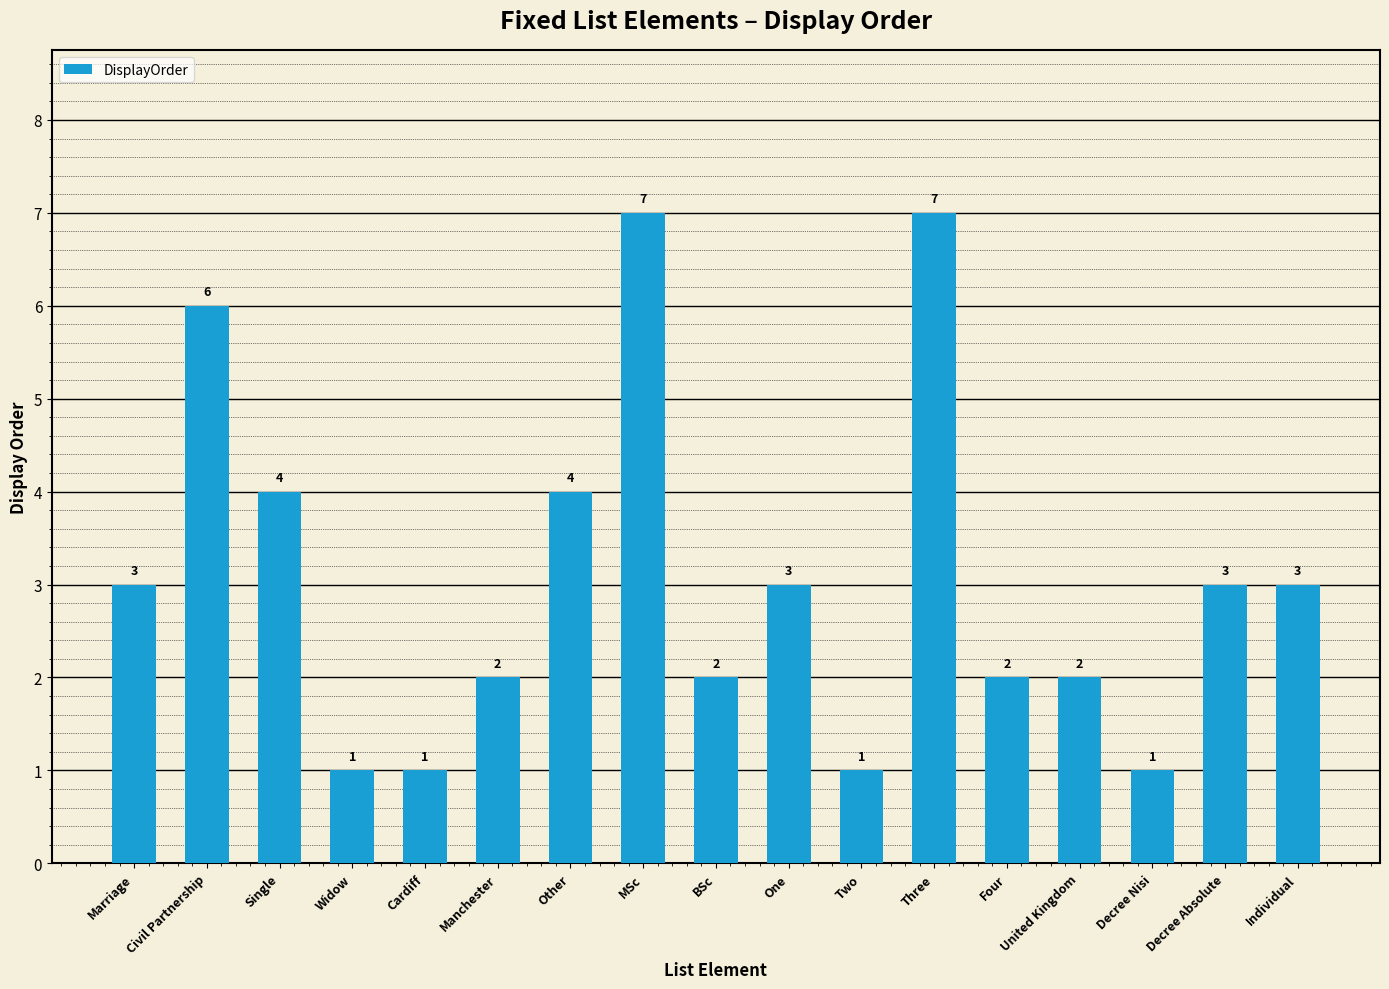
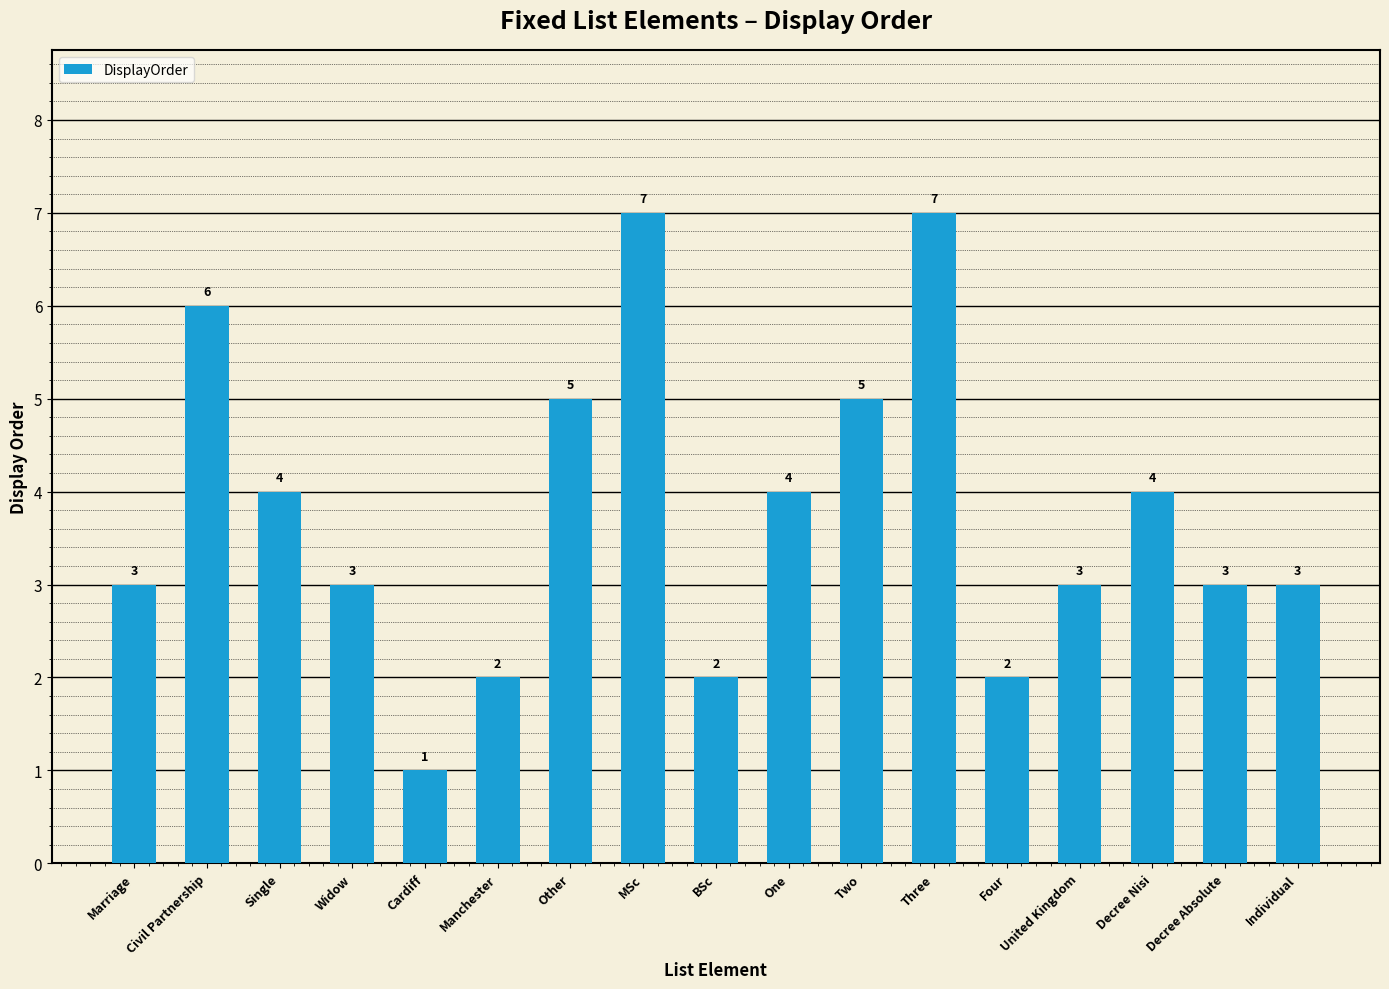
  {
    "Marriage": 3,
    "Civil Partnership": 6,
    "Single": 4,
-   "Widow": 1,
+   "Widow": 3,
    "Cardiff": 1,
    "Manchester": 2,
-   "Other": 4,
+   "Other": 5,
    "MSc": 7,
    "BSc": 2,
-   "One": 3,
-   "Two": 1,
+   "One": 4,
+   "Two": 5,
    "Three": 7,
    "Four": 2,
-   "United Kingdom": 2,
-   "Decree Nisi": 1,
+   "United Kingdom": 3,
+   "Decree Nisi": 4,
    "Decree Absolute": 3,
    "Individual": 3
  }
